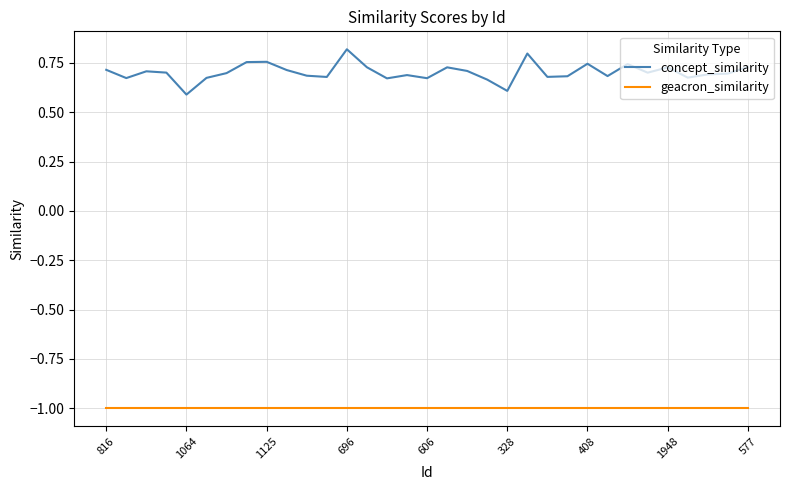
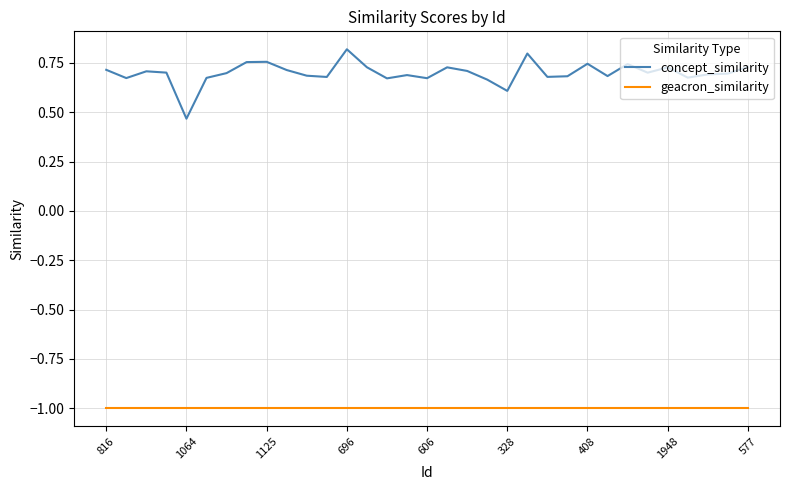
  {
    "concept_similarity": {
      "816": 0.72,
-     "1064": 0.59,
+     "1064": 0.47,
      "1125": 0.76,
      "696": 0.82,
      "606": 0.67,
      "328": 0.61,
      "408": 0.75
    },
    "geacron_similarity": {
      "816": -1.00,
      "1064": -1.00,
      "1125": -1.00,
      "696": -1.00,
      "606": -1.00,
      "328": -1.00,
      "408": -1.00,
      "1948": -1.00,
      "577": -1.00
    }
  }
